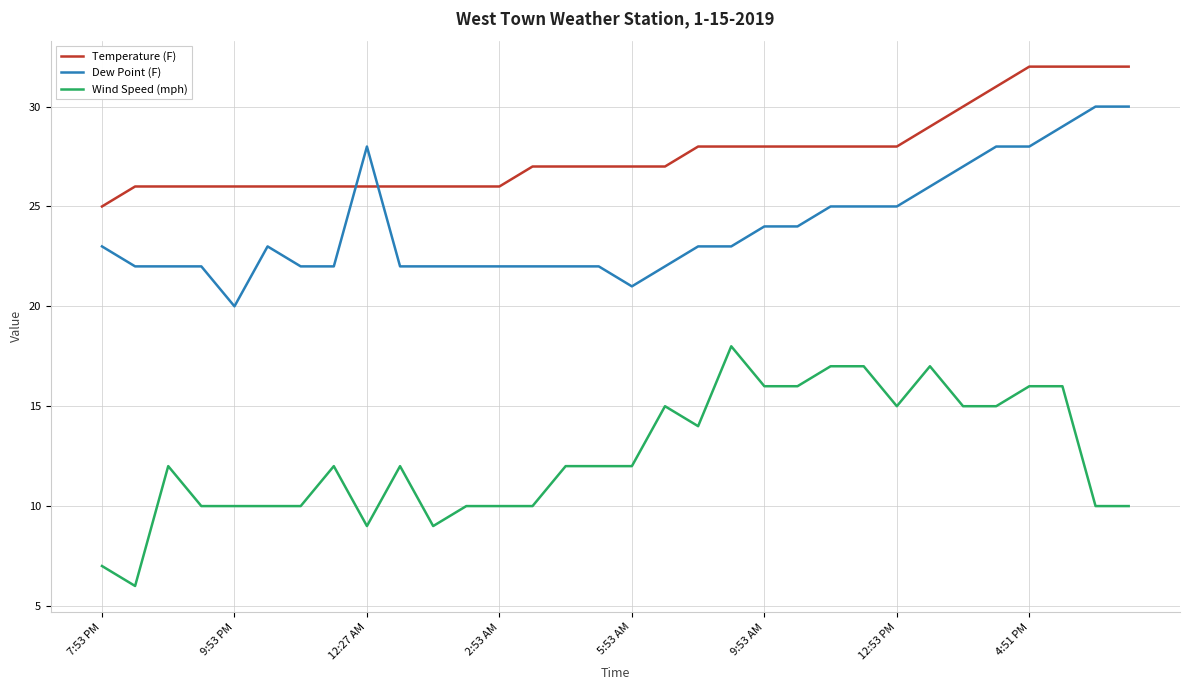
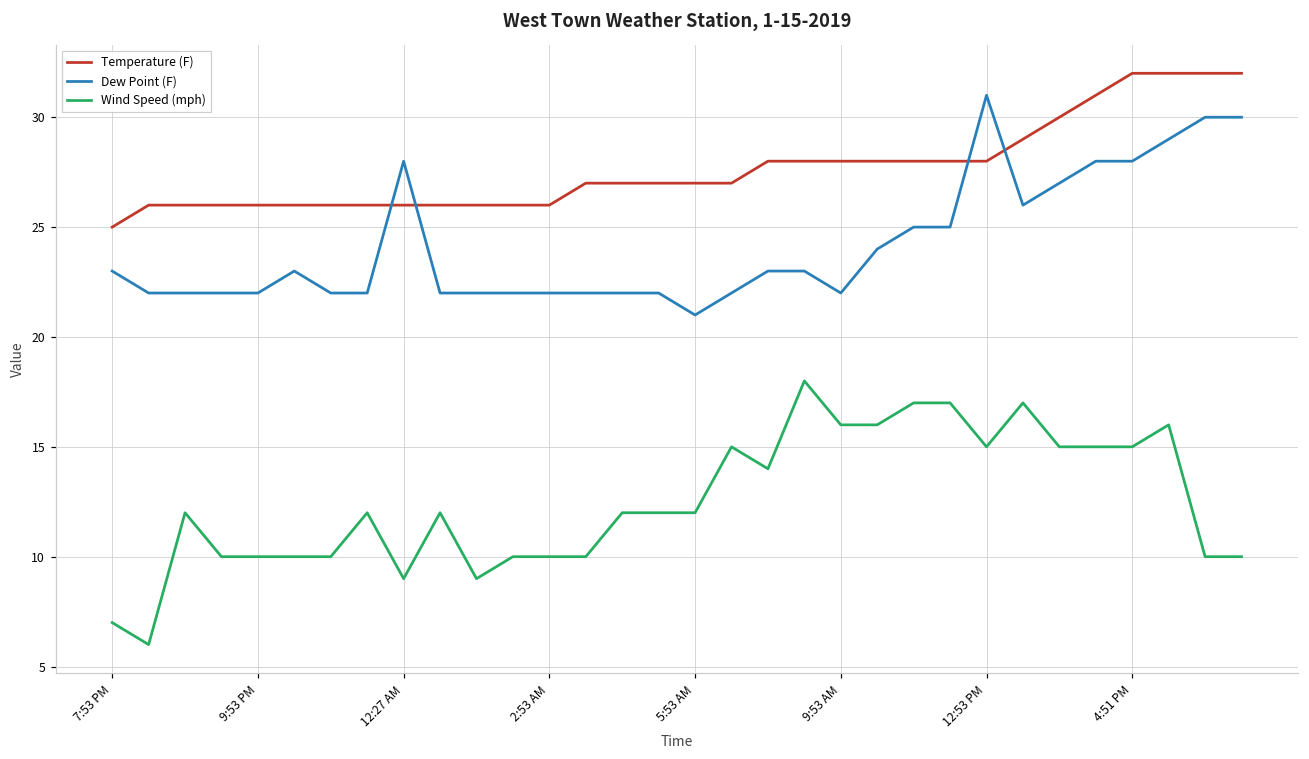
  {
    "Temperature (F)": {
      "7:53 PM": 25,
      "9:53 PM": 26,
      "12:27 AM": 26,
      "2:53 AM": 26,
      "5:53 AM": 27,
      "9:53 AM": 28,
      "12:53 PM": 28,
      "4:51 PM": 32
    },
    "Dew Point (F)": {
      "7:53 PM": 23,
-     "9:53 PM": 20,
+     "9:53 PM": 22,
      "12:27 AM": 28,
      "2:53 AM": 22,
      "5:53 AM": 21,
-     "9:53 AM": 24,
-     "12:53 PM": 25,
+     "9:53 AM": 22,
+     "12:53 PM": 31,
      "4:51 PM": 28
    },
    "Wind Speed (mph)": {
      "7:53 PM": 7,
      "9:53 PM": 10,
      "12:27 AM": 9,
      "2:53 AM": 10,
      "5:53 AM": 12,
      "9:53 AM": 16,
      "12:53 PM": 15,
-     "4:51 PM": 16
+     "4:51 PM": 15
    }
  }
